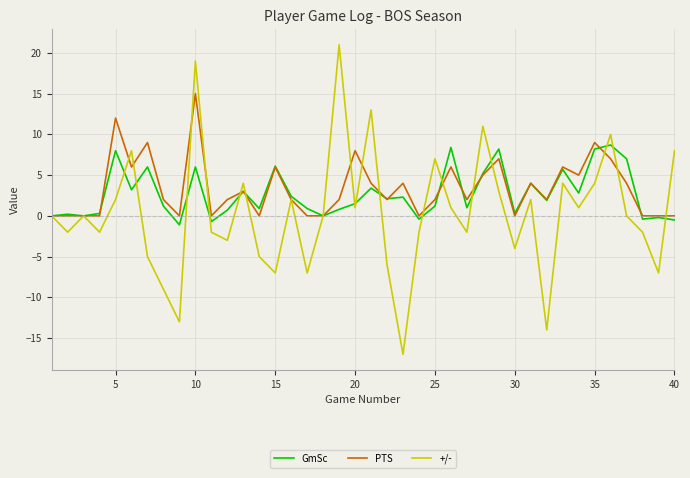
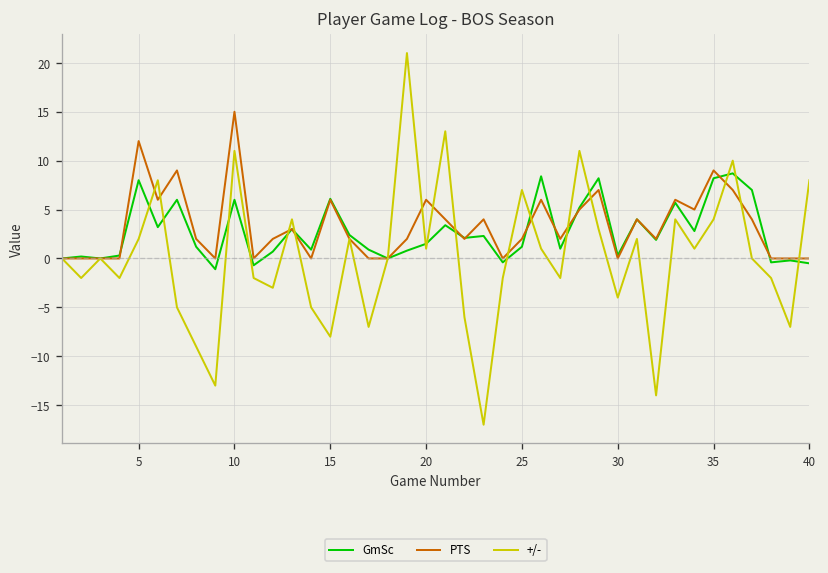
  {
    "GmSc": {
      "5": 8,
      "10": 6,
      "20": 2,
      "25": 1,
      "35": 8,
      "40": -1
    },
    "PTS": {
      "5": 12,
      "10": 15,
-     "20": 8,
+     "20": 6,
      "25": 2,
      "35": 9,
      "40": 0
    },
    "+/-": {
      "5": 2,
-     "10": 19,
-     "15": -7,
+     "10": 11,
+     "15": -8,
      "20": 1,
      "25": 7,
      "30": -4,
      "35": 4,
      "40": 8
    }
  }
